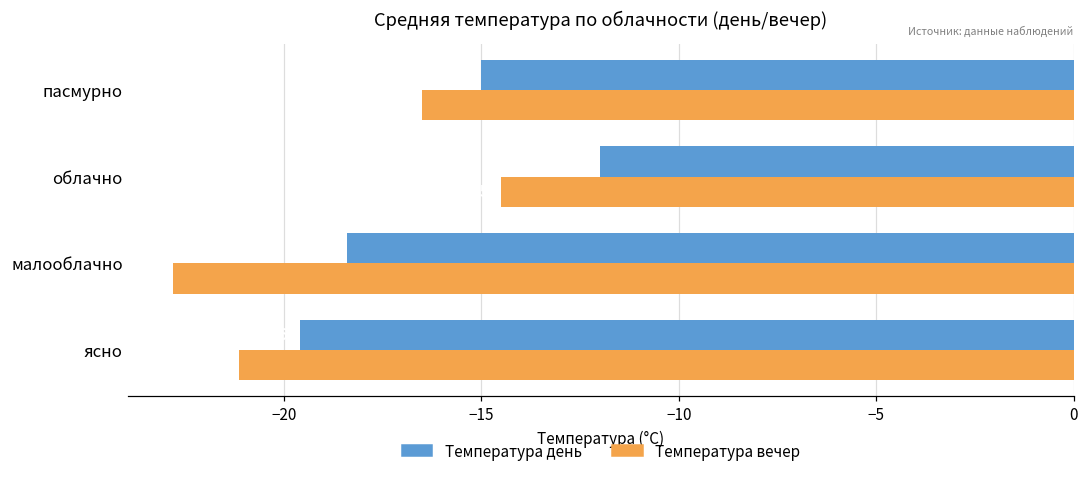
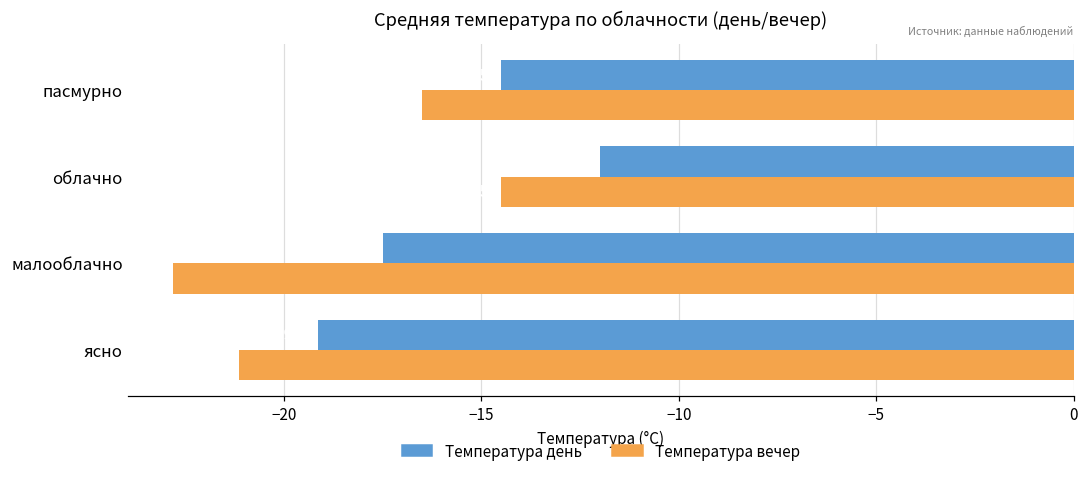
  {
    "Температура день": {
-     "пасмурно": -15.0,
+     "пасмурно": -14.5,
      "облачно": -12.0,
-     "малооблачно": -18.4,
-     "ясно": -19.6
+     "малооблачно": -17.5,
+     "ясно": -19.1
    },
    "Температура вечер": {
      "пасмурно": -16.5,
      "облачно": -14.5,
      "малооблачно": -22.8,
      "ясно": -21.1
    }
  }
